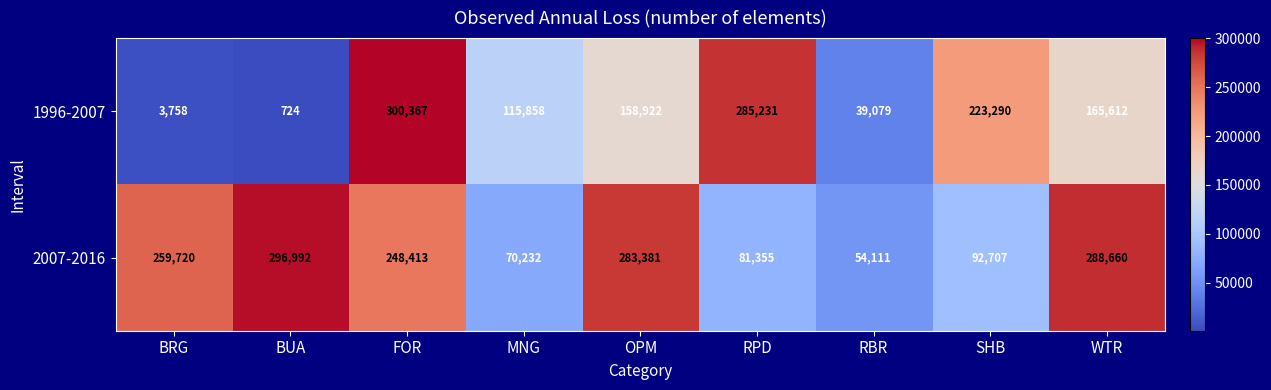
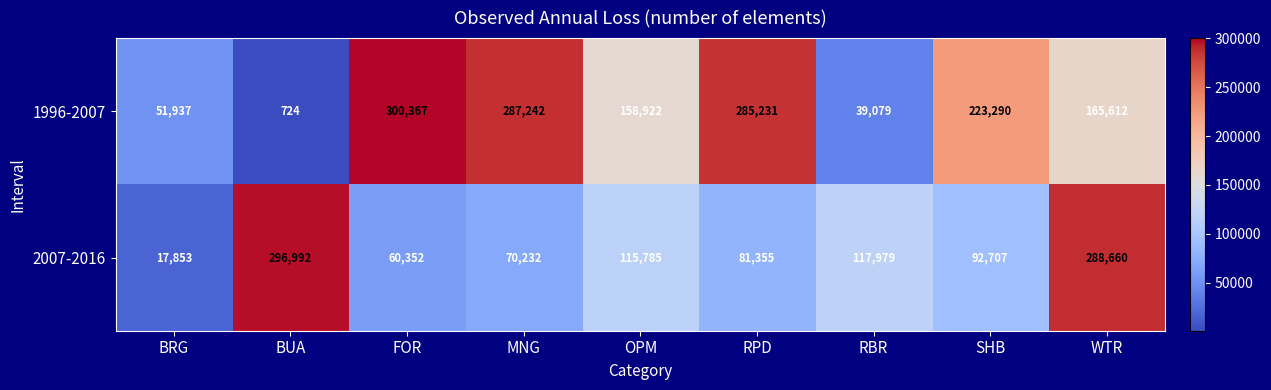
  {
    "1996-2007": {
-     "BRG": "3,758",
+     "BRG": "51,937",
      "BUA": "724",
      "FOR": "300,367",
-     "MNG": "115,858",
+     "MNG": "287,242",
      "RPD": "285,231",
      "RBR": "39,079",
      "SHB": "223,290",
      "WTR": "165,612"
    },
    "2007-2016": {
-     "BRG": "259,720",
+     "BRG": "17,853",
      "BUA": "296,992",
-     "FOR": "248,413",
+     "FOR": "60,352",
      "MNG": "70,232",
-     "OPM": "283,381",
+     "OPM": "115,785",
      "RPD": "81,355",
-     "RBR": "54,111",
+     "RBR": "117,979",
      "SHB": "92,707",
      "WTR": "288,660"
    }
  }
